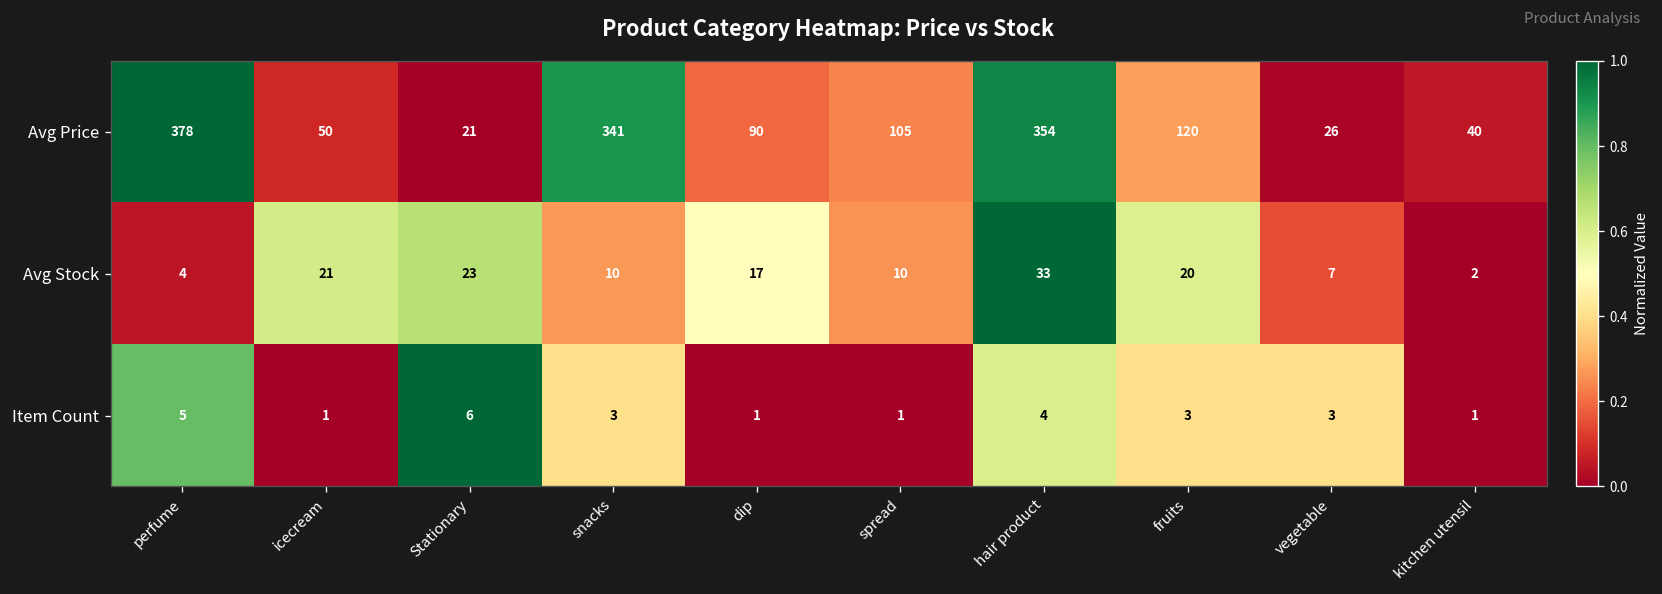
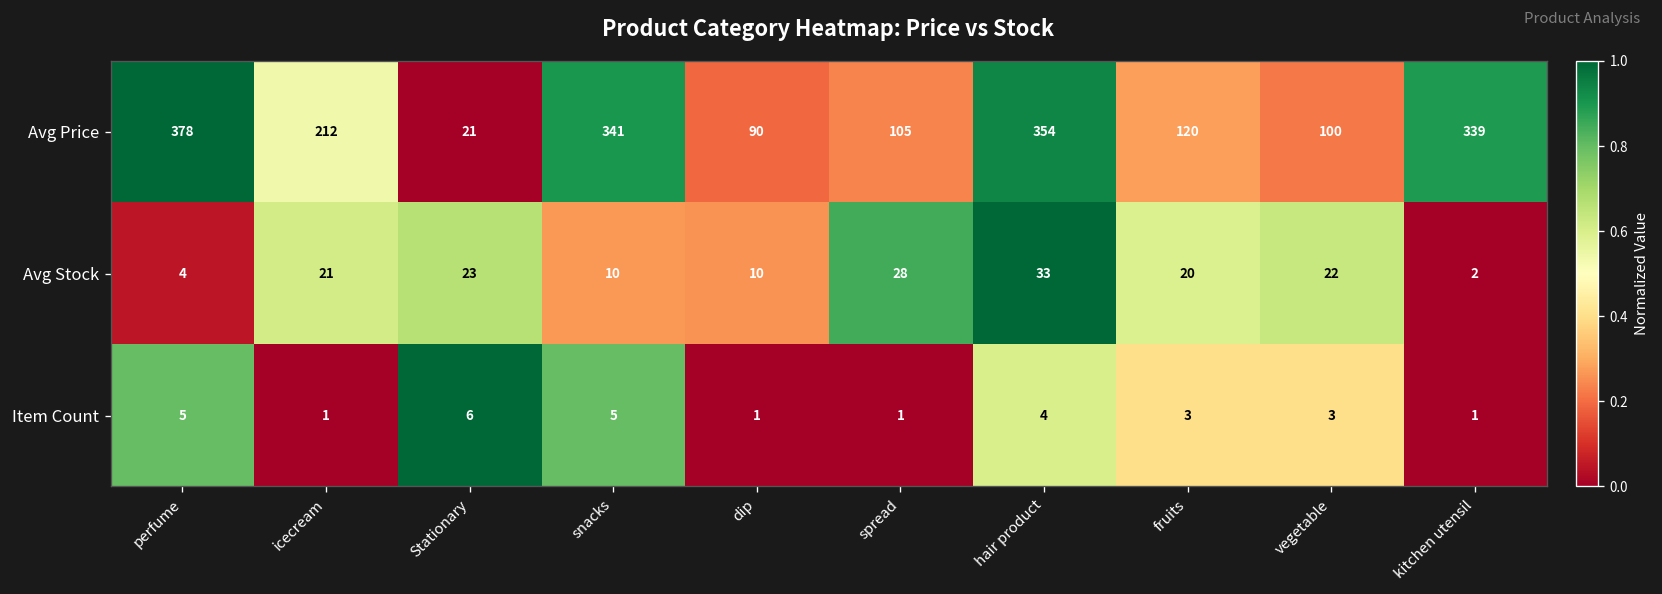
  {
    "Avg Price": {
      "perfume": 378,
-     "icecream": 50,
+     "icecream": 212,
      "Stationary": 21,
      "snacks": 341,
      "dip": 90,
      "spread": 105,
      "hair product": 354,
      "fruits": 120,
-     "vegetable": 26,
-     "kitchen utensil": 40
+     "vegetable": 100,
+     "kitchen utensil": 339
    },
    "Avg Stock": {
      "perfume": 4,
      "icecream": 21,
      "Stationary": 23,
      "snacks": 10,
-     "dip": 17,
-     "spread": 10,
+     "dip": 10,
+     "spread": 28,
      "hair product": 33,
      "fruits": 20,
-     "vegetable": 7,
+     "vegetable": 22,
      "kitchen utensil": 2
    },
    "Item Count": {
      "perfume": 5,
      "icecream": 1,
      "Stationary": 6,
-     "snacks": 3,
+     "snacks": 5,
      "dip": 1,
      "spread": 1,
      "hair product": 4,
      "fruits": 3,
      "vegetable": 3,
      "kitchen utensil": 1
    }
  }
